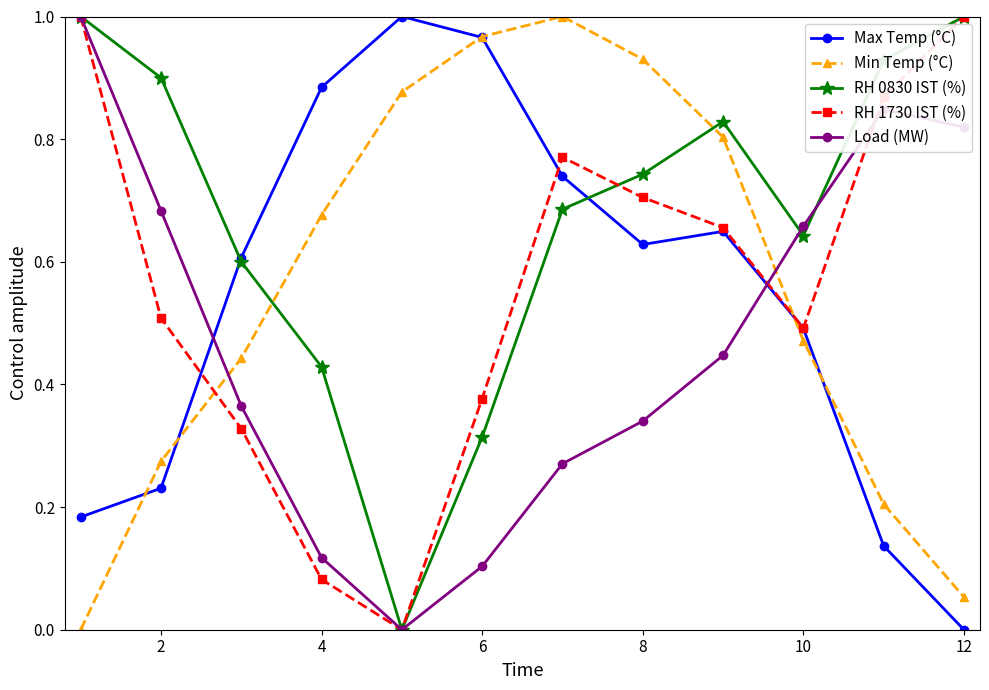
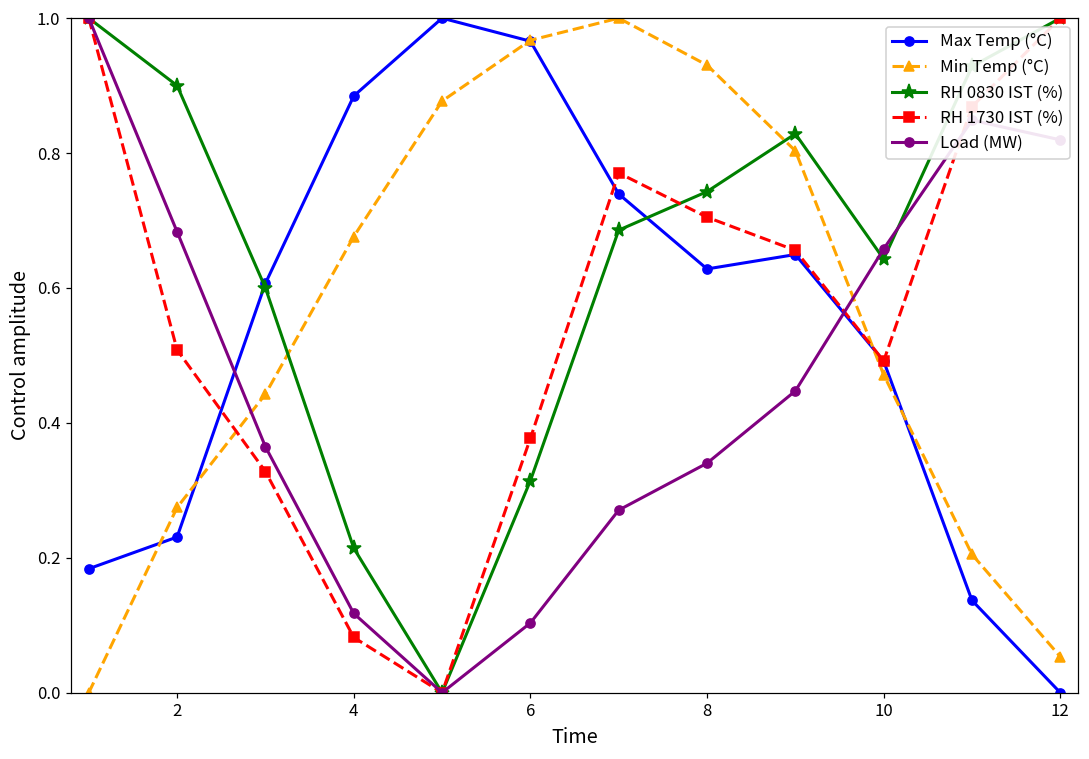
  {
    "Max Temp (°C)": {
      "2": 0.23,
      "4": 0.88,
      "8": 0.63,
      "12": 0.00
    },
    "Min Temp (°C)": {
      "2": 0.27,
      "4": 0.68,
      "8": 0.93,
      "10": 0.47,
      "12": 0.05
    },
    "RH 0830 IST (%)": {
      "2": 0.90,
-     "4": 0.43,
+     "4": 0.21,
      "6": 0.31,
      "8": 0.74,
      "10": 0.64
    },
    "RH 1730 IST (%)": {
      "2": 0.51,
      "4": 0.08,
      "6": 0.38,
      "8": 0.70
    },
    "Load (MW)": {
      "2": 0.68,
      "4": 0.12,
      "6": 0.10,
      "8": 0.34,
      "10": 0.66
    }
  }
